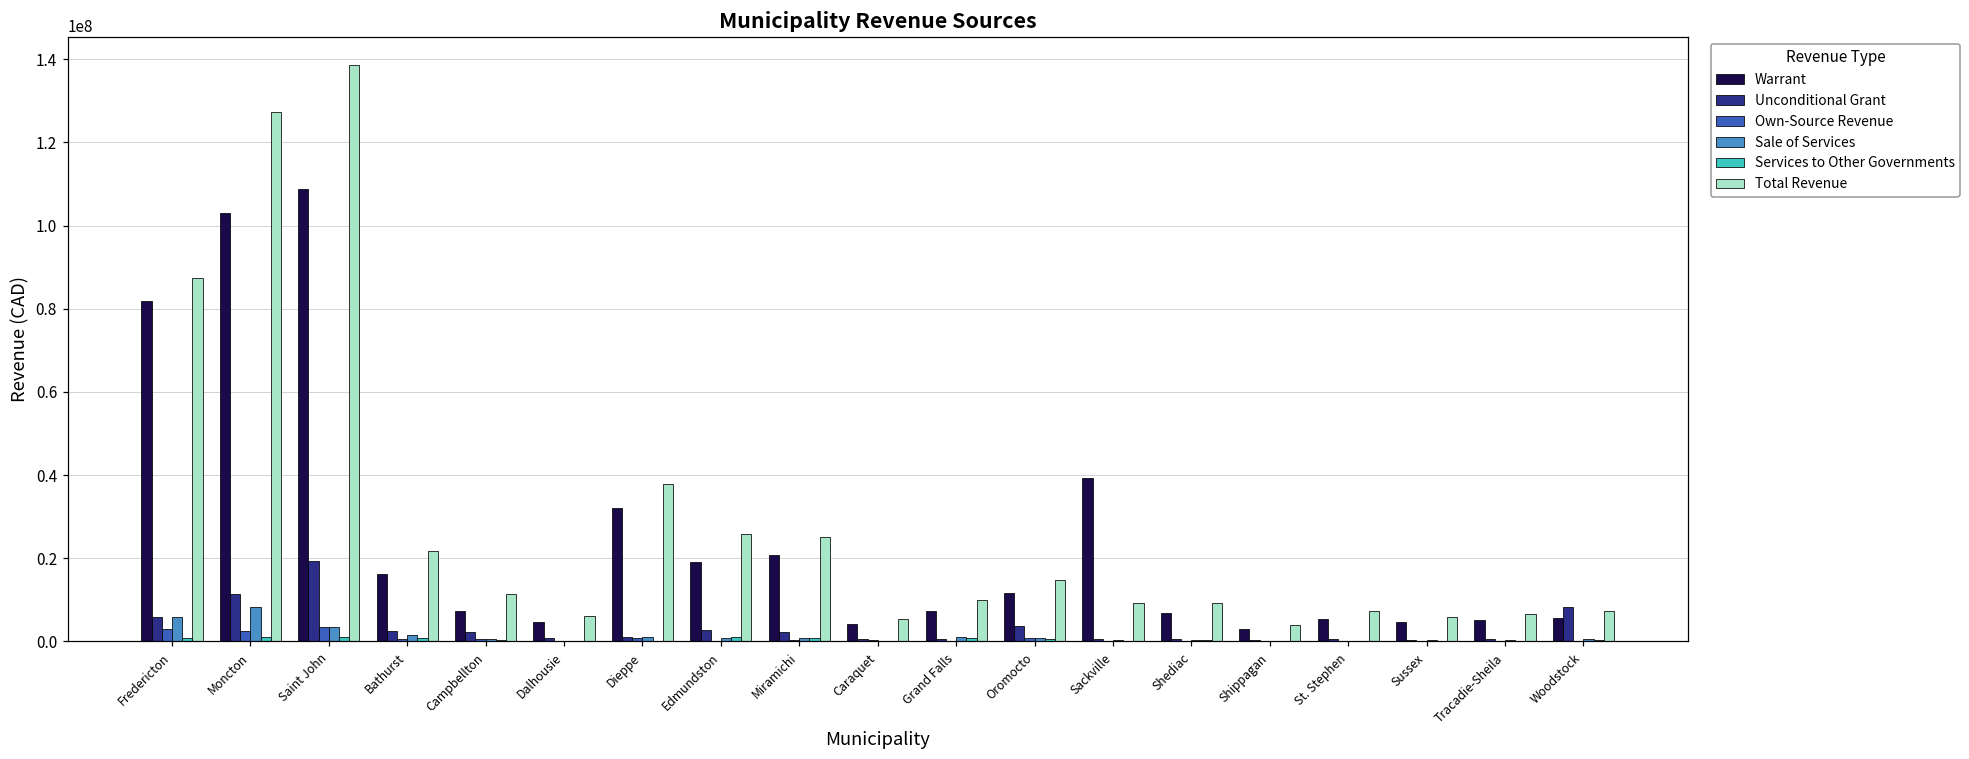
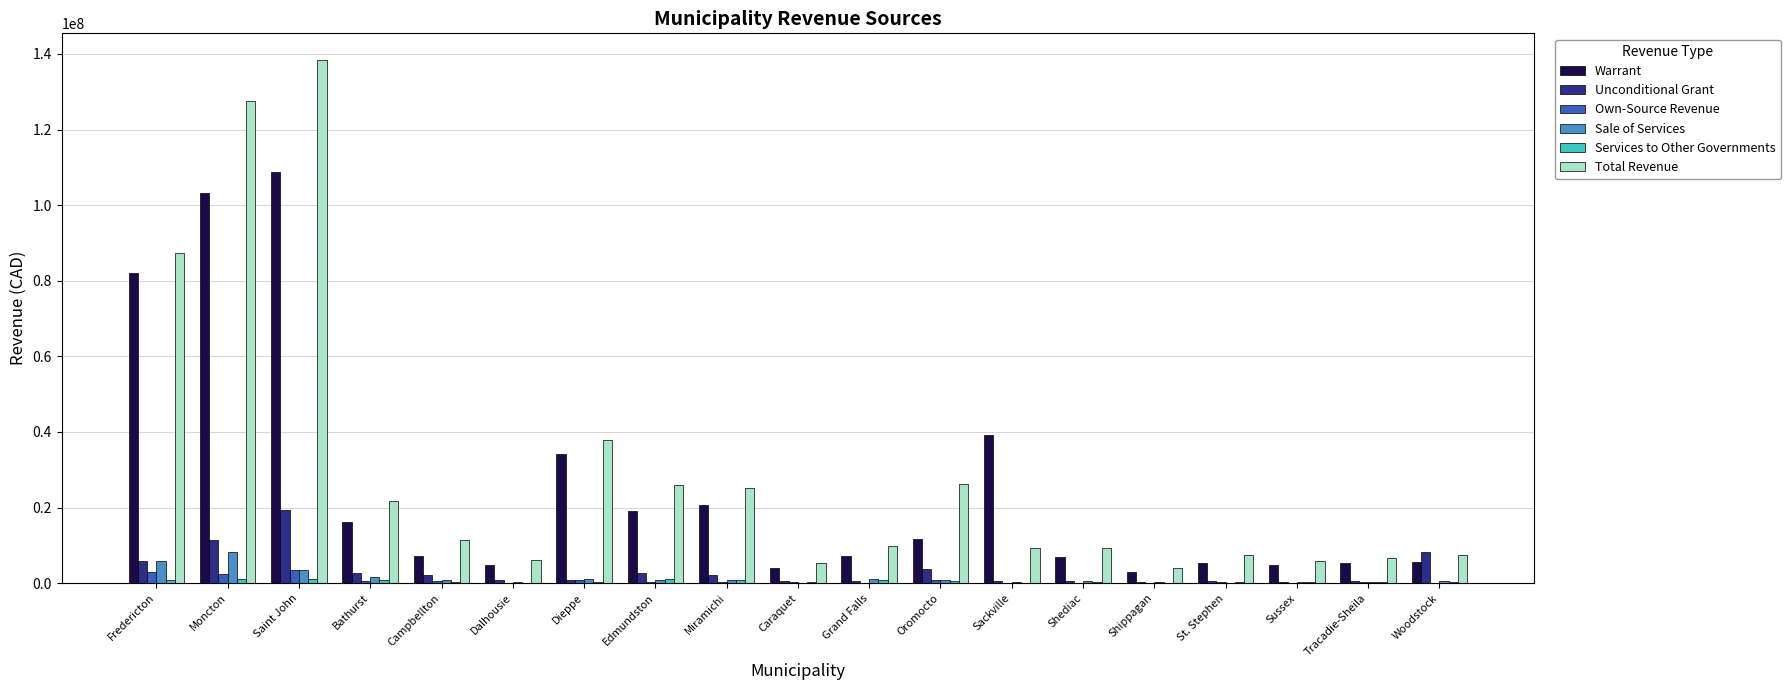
  {
    "Warrant": {
      "Fredericton": 82000000,
      "Moncton": 103000000,
      "Saint John": 109000000,
      "Bathurst": 16000000,
      "Campbellton": 7000000,
      "Dalhousie": 5000000,
-     "Dieppe": 32000000,
+     "Dieppe": 34000000,
      "Edmundston": 19000000,
      "Miramichi": 21000000,
      "Caraquet": 4000000,
      "Grand Falls": 7000000,
      "Oromocto": 12000000,
      "Sackville": 39000000,
      "Shediac": 7000000,
      "Shippagan": 3000000,
      "St. Stephen": 5000000,
      "Sussex": 5000000,
      "Tracadie-Sheila": 5000000,
      "Woodstock": 6000000
    },
    "Unconditional Grant": {
      "Fredericton": 6000000,
      "Moncton": 11000000,
      "Saint John": 19000000,
      "Bathurst": 3000000,
      "Campbellton": 2000000,
      "Dalhousie": 1000000,
      "Dieppe": 1000000,
      "Edmundston": 3000000,
      "Miramichi": 2000000,
      "Oromocto": 4000000,
      "St. Stephen": 1000000,
      "Woodstock": 8000000
    },
    "Total Revenue": {
      "Fredericton": 87000000,
      "Moncton": 127000000,
      "Saint John": 139000000,
      "Bathurst": 22000000,
      "Campbellton": 11000000,
      "Dalhousie": 6000000,
      "Dieppe": 38000000,
      "Edmundston": 26000000,
      "Miramichi": 25000000,
      "Caraquet": 5000000,
      "Grand Falls": 10000000,
-     "Oromocto": 15000000,
+     "Oromocto": 26000000,
      "Sackville": 9000000,
      "Shediac": 9000000,
      "Shippagan": 4000000,
      "St. Stephen": 7000000,
      "Sussex": 6000000,
      "Tracadie-Sheila": 7000000,
      "Woodstock": 7000000
    }
  }
